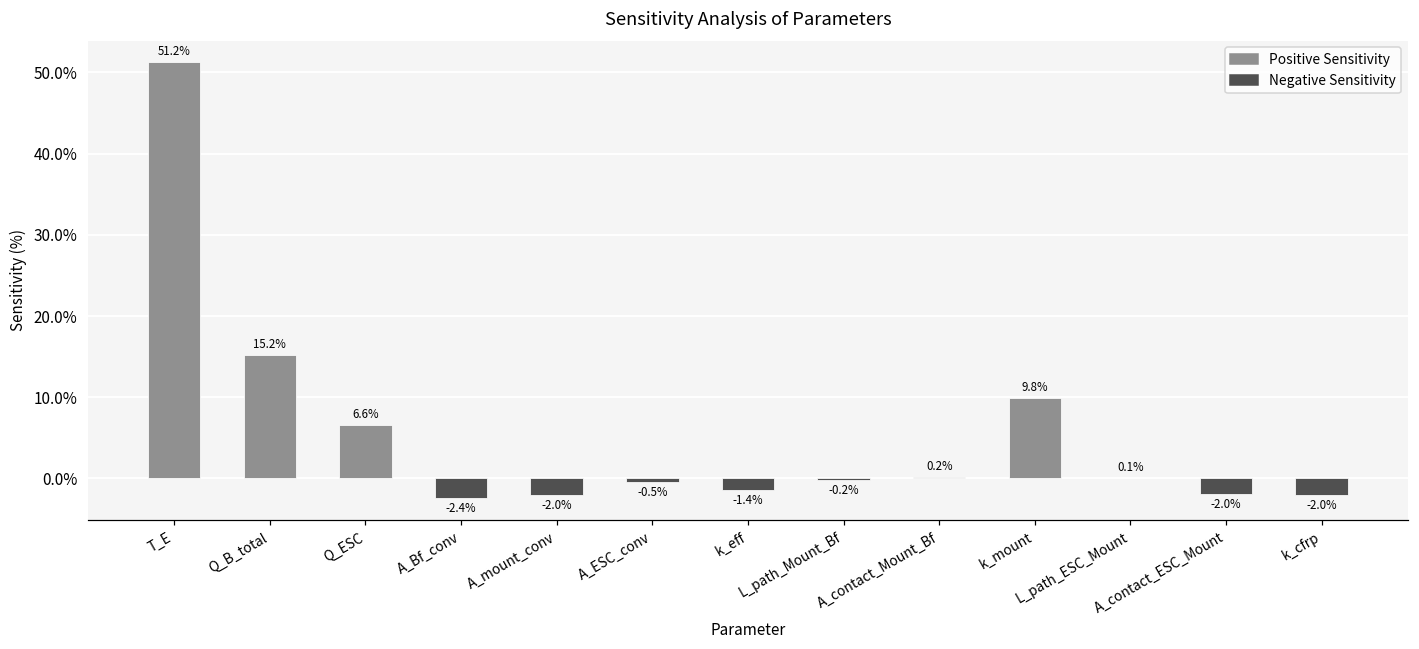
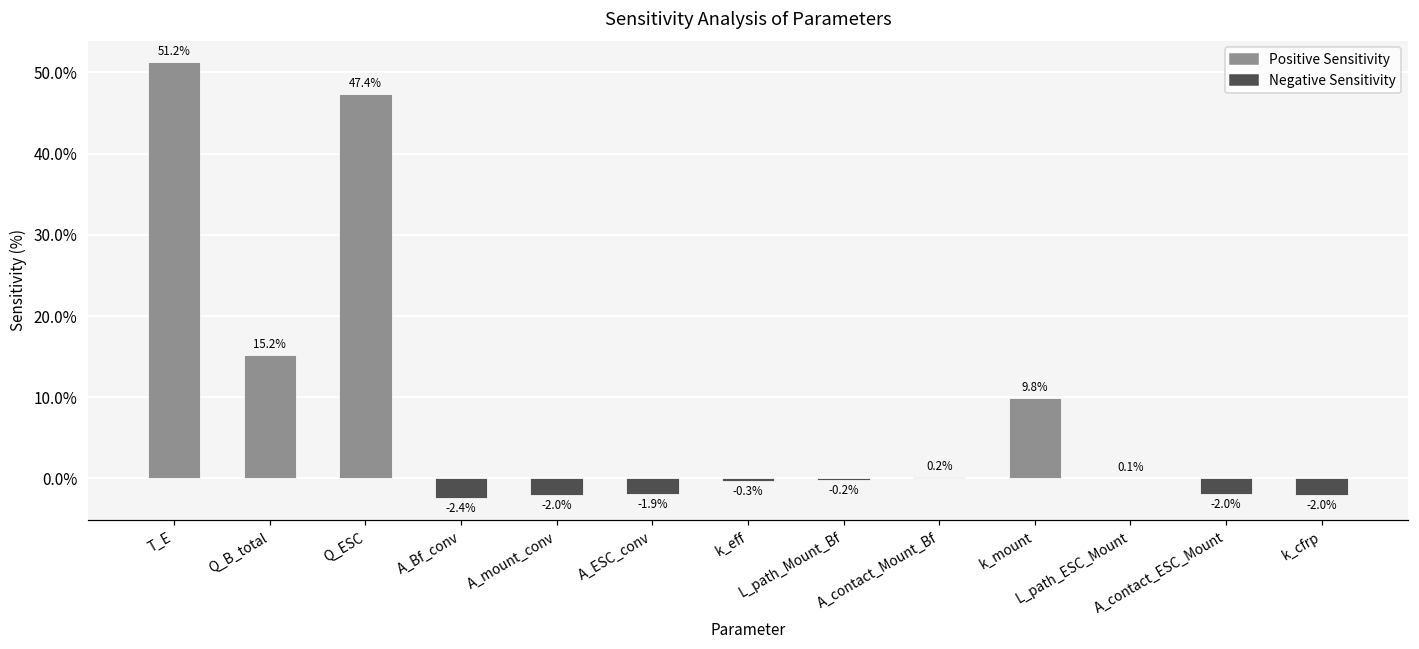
  {
    "T_E": "51.2%",
    "Q_B_total": "15.2%",
-   "Q_ESC": "6.6%",
+   "Q_ESC": "47.4%",
    "A_Bf_conv": "-2.4%",
    "A_mount_conv": "-2.0%",
-   "A_ESC_conv": "-0.5%",
-   "k_eff": "-1.4%",
+   "A_ESC_conv": "-1.9%",
+   "k_eff": "-0.3%",
    "L_path_Mount_Bf": "-0.2%",
    "A_contact_Mount_Bf": "0.2%",
    "k_mount": "9.8%",
    "L_path_ESC_Mount": "0.1%",
    "A_contact_ESC_Mount": "-2.0%",
    "k_cfrp": "-2.0%"
  }
